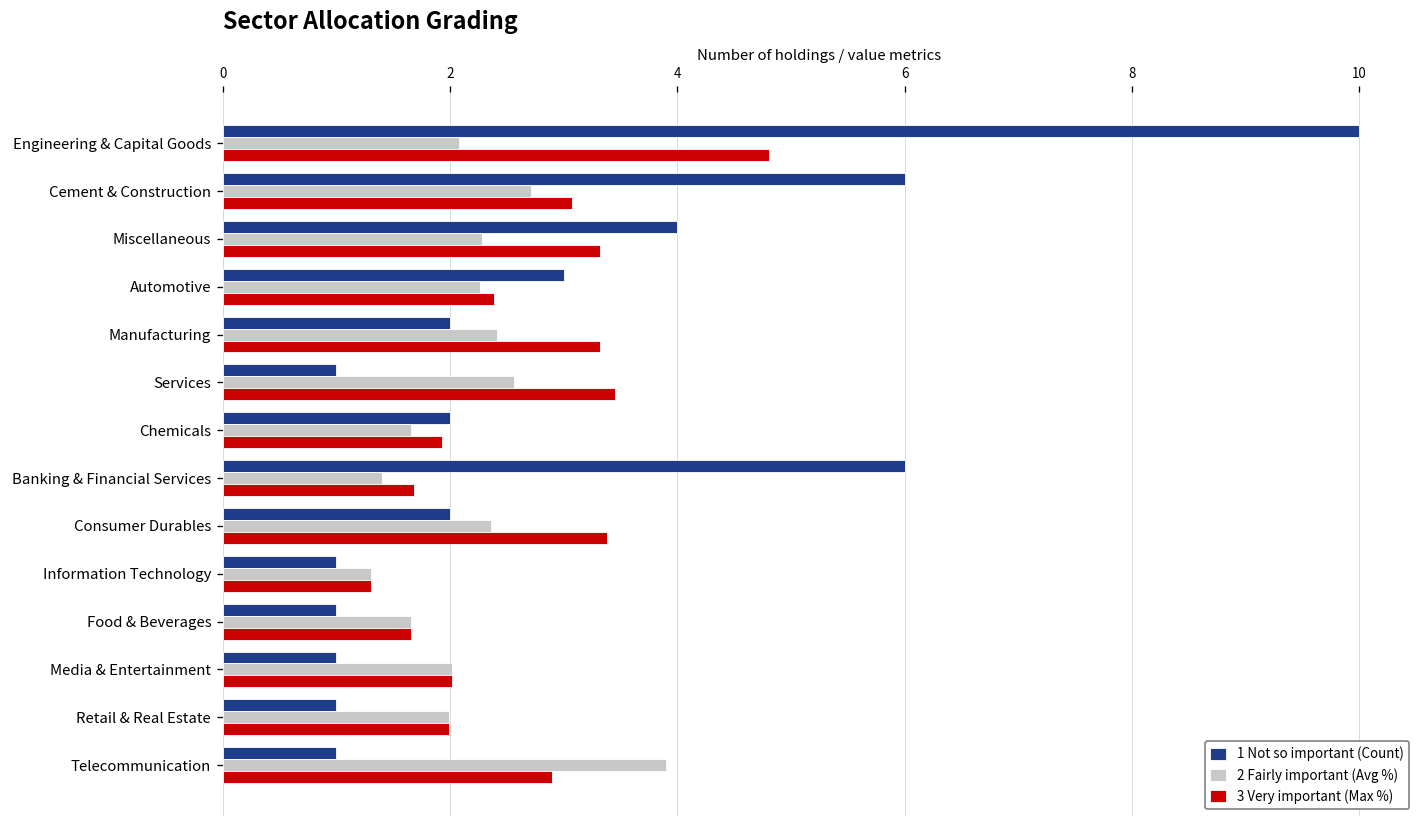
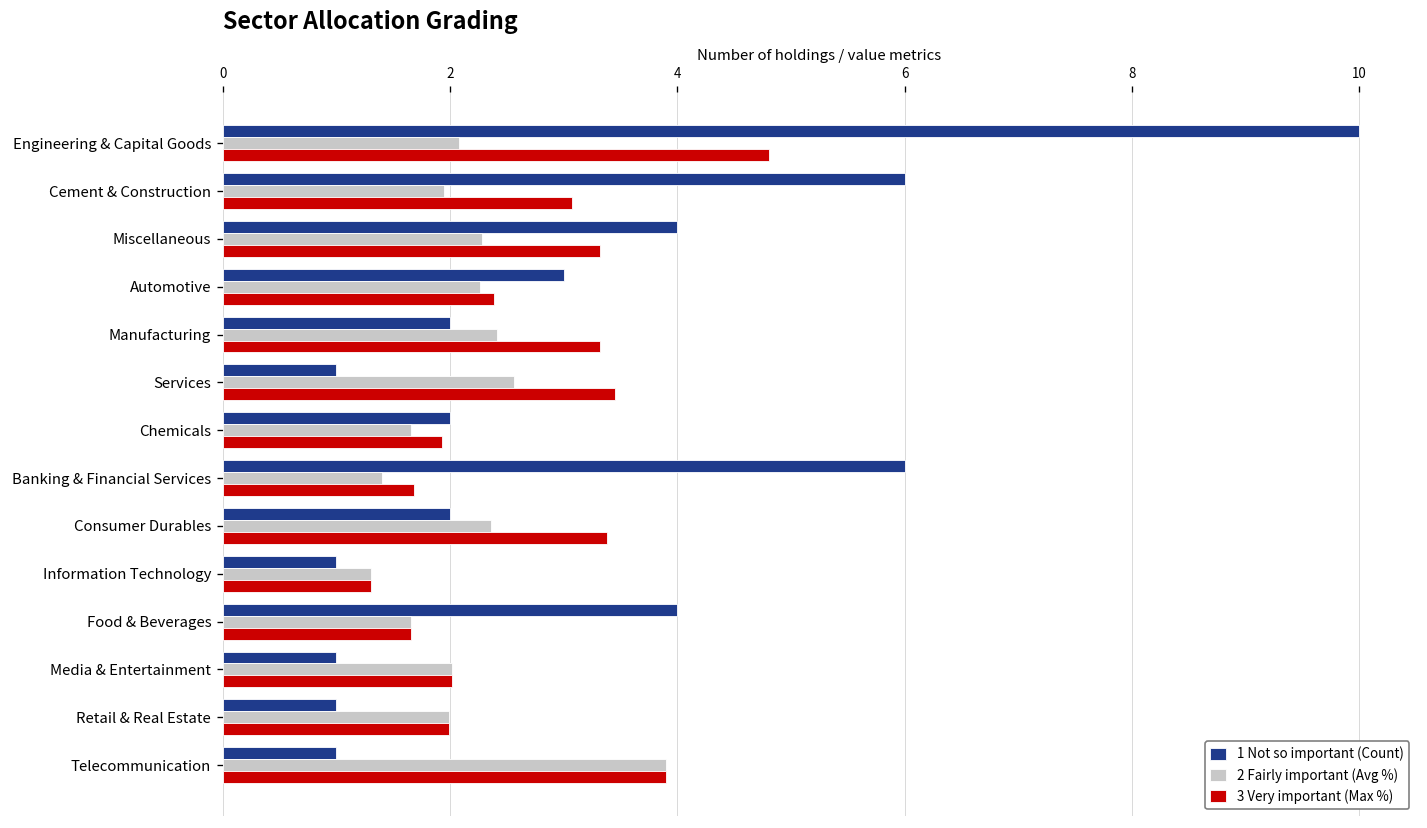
  {
    "1 Not so important (Count)": {
      "Engineering & Capital Goods": 10,
      "Cement & Construction": 6,
      "Miscellaneous": 4,
      "Automotive": 3,
      "Manufacturing": 2,
      "Services": 1,
      "Chemicals": 2,
      "Banking & Financial Services": 6,
      "Consumer Durables": 2,
      "Information Technology": 1,
-     "Food & Beverages": 1,
+     "Food & Beverages": 4,
      "Media & Entertainment": 1,
      "Retail & Real Estate": 1,
      "Telecommunication": 1
    },
    "2 Fairly important (Avg %)": {
      "Engineering & Capital Goods": 2.1,
-     "Cement & Construction": 2.7,
+     "Cement & Construction": 2.0,
      "Miscellaneous": 2.3,
      "Automotive": 2.3,
      "Manufacturing": 2.4,
      "Services": 2.6,
      "Chemicals": 1.7,
      "Banking & Financial Services": 1.4,
      "Consumer Durables": 2.4,
      "Information Technology": 1.3,
      "Food & Beverages": 1.7,
      "Media & Entertainment": 2.0,
      "Retail & Real Estate": 2.0,
      "Telecommunication": 3.9
    },
    "3 Very important (Max %)": {
      "Engineering & Capital Goods": 4.8,
      "Cement & Construction": 3.1,
      "Miscellaneous": 3.3,
      "Automotive": 2.4,
      "Manufacturing": 3.3,
      "Services": 3.5,
      "Chemicals": 1.9,
      "Banking & Financial Services": 1.7,
      "Consumer Durables": 3.4,
      "Information Technology": 1.3,
      "Food & Beverages": 1.7,
      "Media & Entertainment": 2.0,
      "Retail & Real Estate": 2.0,
-     "Telecommunication": 2.9
+     "Telecommunication": 3.9
    }
  }
